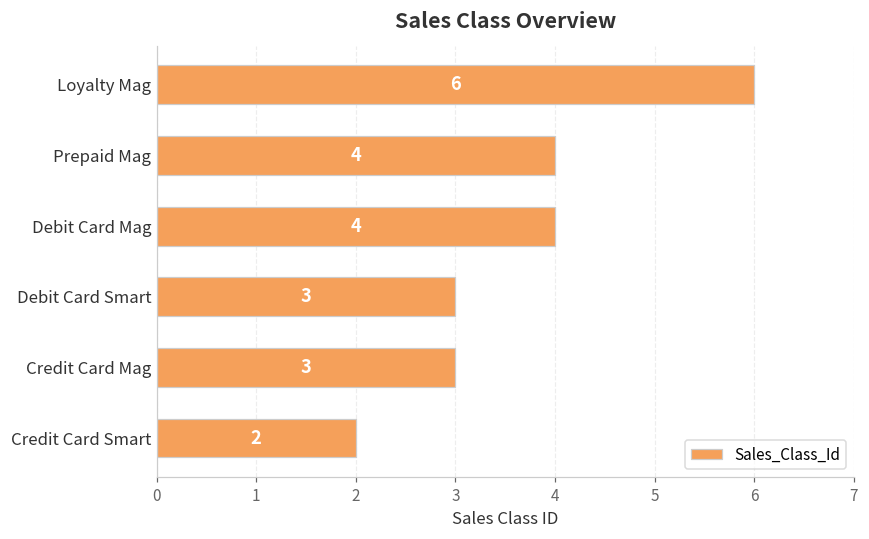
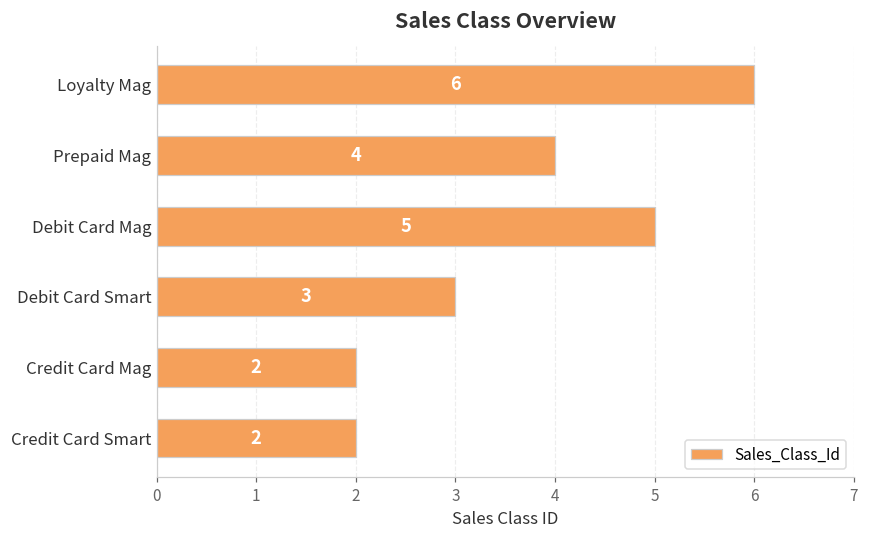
  {
    "Loyalty Mag": 6,
    "Prepaid Mag": 4,
-   "Debit Card Mag": 4,
+   "Debit Card Mag": 5,
    "Debit Card Smart": 3,
-   "Credit Card Mag": 3,
+   "Credit Card Mag": 2,
    "Credit Card Smart": 2
  }
